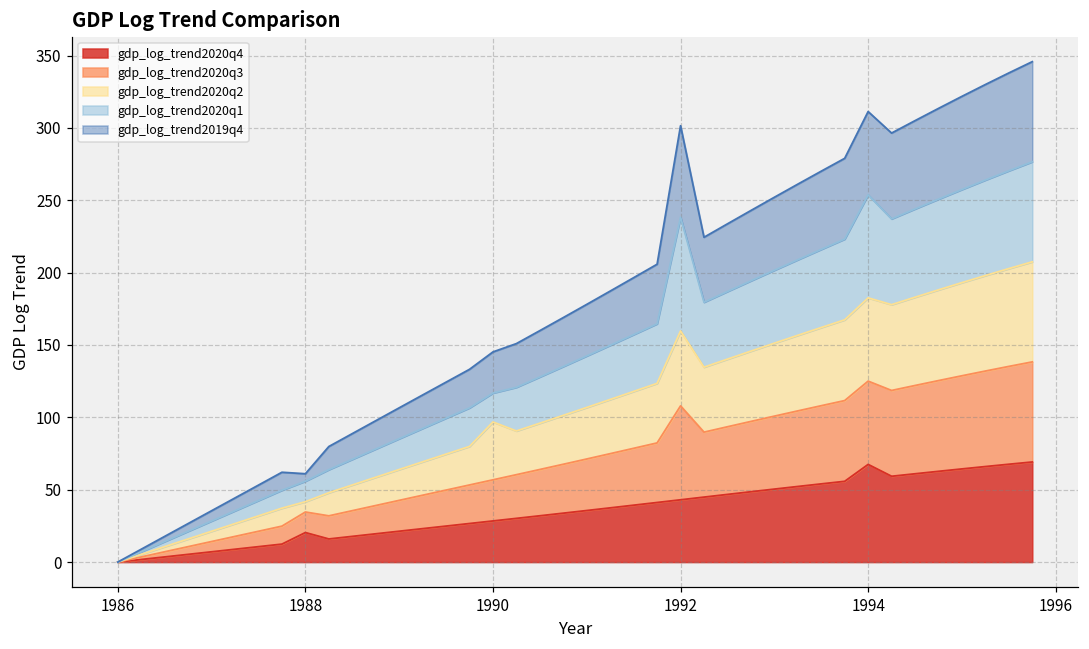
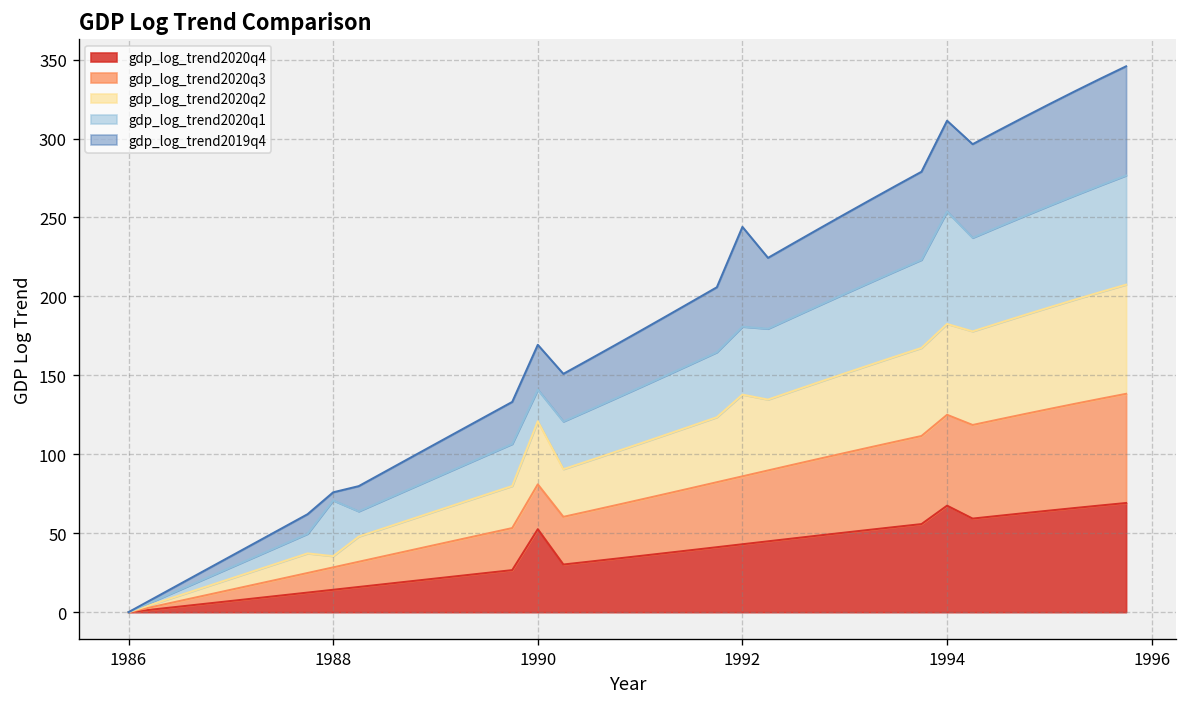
  {
    "gdp_log_trend2020q4": {
-     "1988": 20,
-     "1990": 28,
+     "1988": 14,
+     "1990": 53,
      "1992": 43,
      "1994": 67
    },
    "gdp_log_trend2020q3": {
      "1988": 14,
      "1990": 28,
-     "1992": 65,
+     "1992": 43,
      "1994": 58
    },
    "gdp_log_trend2020q2": {
      "1988": 7,
      "1990": 40,
      "1992": 52,
      "1994": 58
    },
    "gdp_log_trend2020q1": {
-     "1988": 14,
+     "1988": 35,
      "1990": 20,
-     "1992": 79,
+     "1992": 43,
      "1994": 71
    },
    "gdp_log_trend2019q4": {
      "1988": 5,
      "1990": 28,
      "1992": 63,
      "1994": 58
    }
  }
